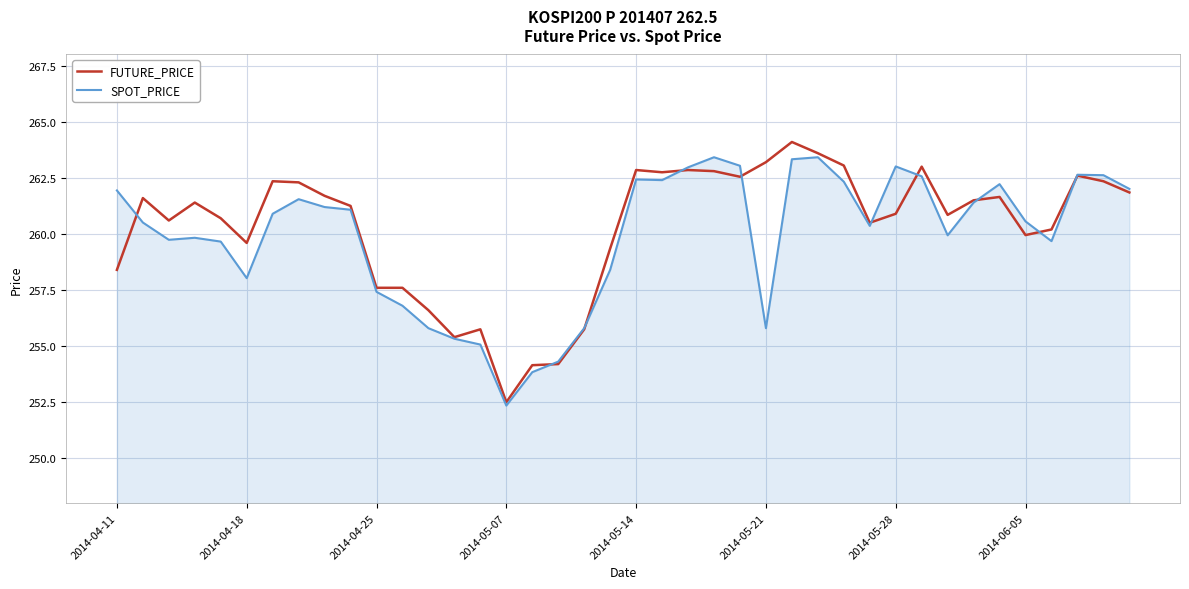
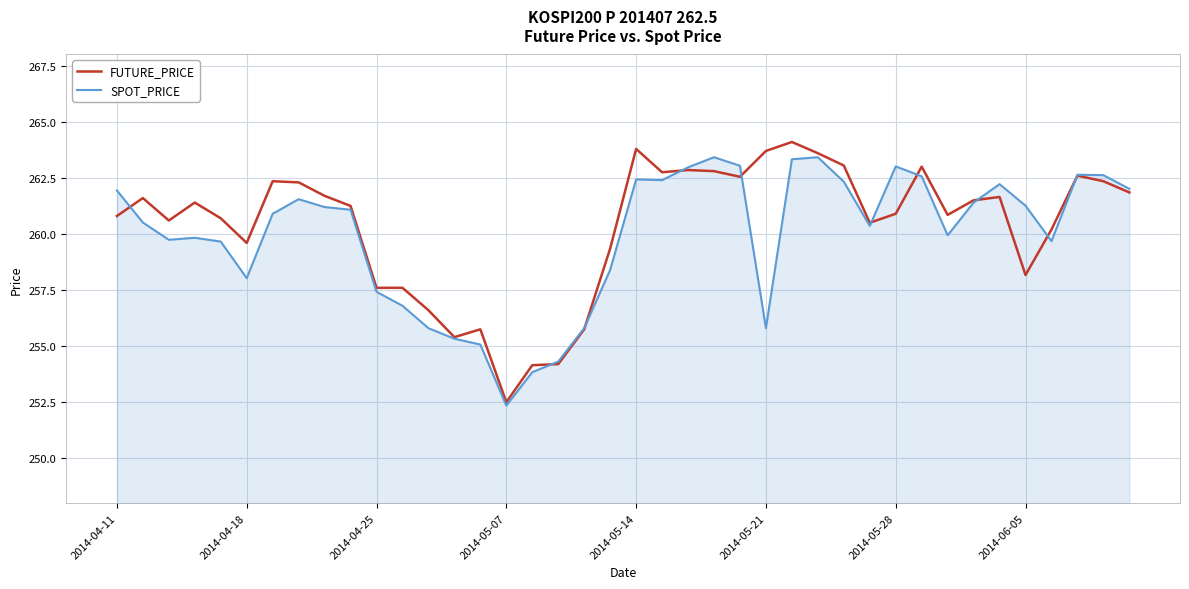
  {
    "FUTURE_PRICE": {
-     "2014-04-11": 258.4,
+     "2014-04-11": 260.8,
      "2014-04-18": 259.6,
      "2014-04-25": 257.6,
      "2014-05-07": 252.5,
-     "2014-05-14": 262.9,
-     "2014-05-21": 263.2,
+     "2014-05-14": 263.8,
+     "2014-05-21": 263.7,
      "2014-05-28": 260.9,
-     "2014-06-05": 260.0
+     "2014-06-05": 258.2
    },
    "SPOT_PRICE": {
      "2014-04-11": 261.9,
      "2014-04-18": 258.0,
      "2014-04-25": 257.4,
      "2014-05-07": 252.4,
      "2014-05-14": 262.4,
      "2014-05-21": 255.8,
      "2014-05-28": 263.0,
-     "2014-06-05": 260.6
+     "2014-06-05": 261.3
    }
  }
